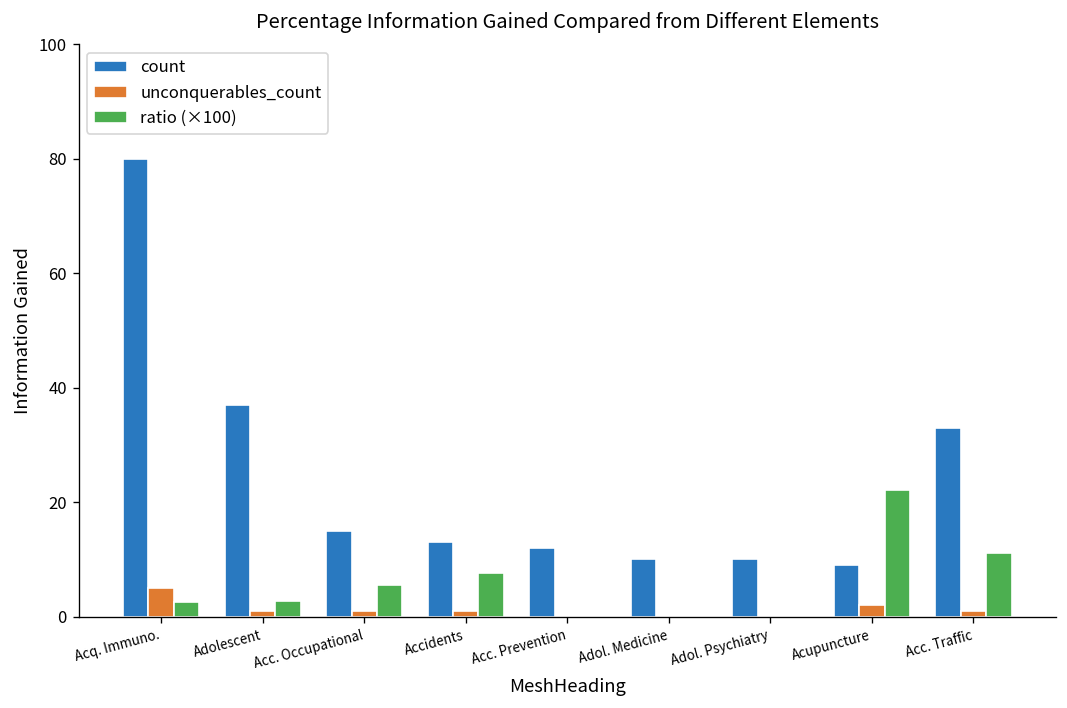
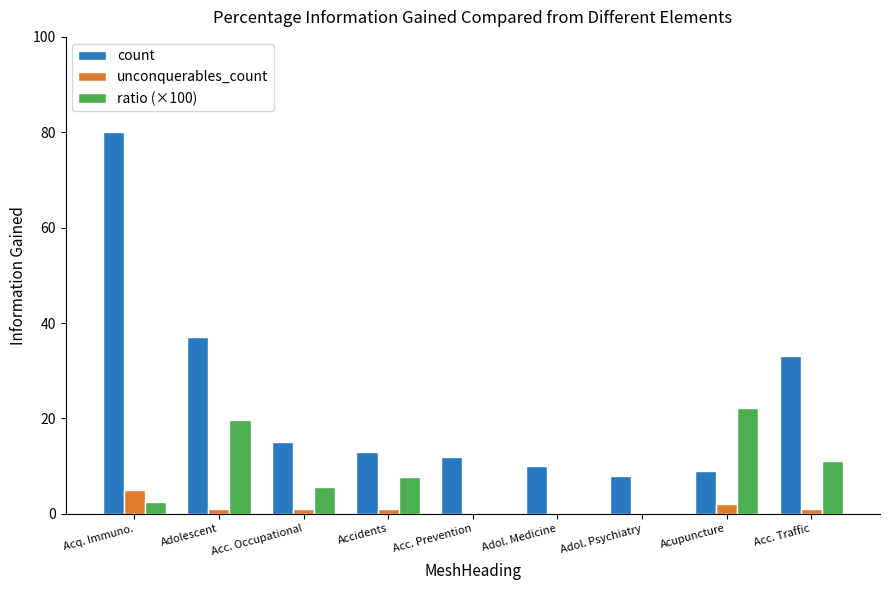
  {
    "count": {
      "Acq. Immuno.": 80,
      "Adolescent": 37,
      "Acc. Occupational": 15,
      "Accidents": 13,
      "Acc. Prevention": 12,
      "Adol. Medicine": 10,
-     "Adol. Psychiatry": 10,
+     "Adol. Psychiatry": 8,
      "Acupuncture": 9,
      "Acc. Traffic": 33
    },
    "unconquerables_count": {
      "Acq. Immuno.": 5,
      "Adolescent": 1,
      "Acc. Occupational": 1,
      "Accidents": 1,
      "Acc. Prevention": 0,
      "Adol. Medicine": 0,
      "Adol. Psychiatry": 0,
      "Acupuncture": 2,
      "Acc. Traffic": 1
    },
    "ratio (×100)": {
      "Acq. Immuno.": 3,
-     "Adolescent": 3,
+     "Adolescent": 20,
      "Acc. Occupational": 6,
      "Accidents": 8,
      "Acc. Prevention": 0,
      "Adol. Medicine": 0,
      "Adol. Psychiatry": 0,
      "Acupuncture": 22,
      "Acc. Traffic": 11
    }
  }
